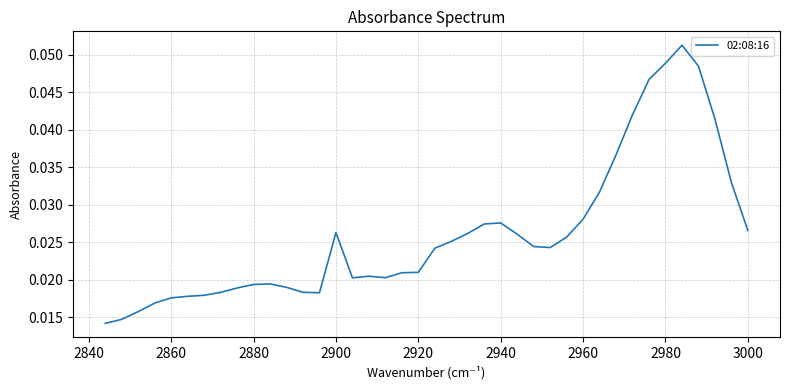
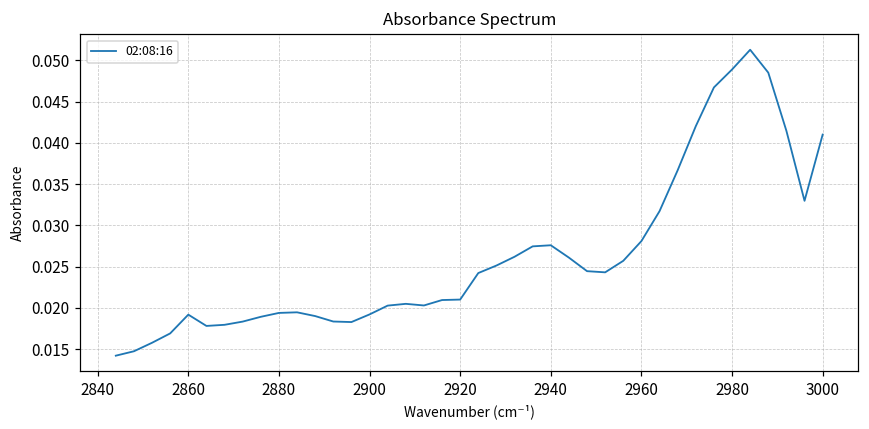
  {
-   "2860": 0.018,
+   "2860": 0.019,
    "2880": 0.019,
-   "2900": 0.026,
+   "2900": 0.019,
    "2920": 0.021,
    "2940": 0.028,
    "2960": 0.028,
    "2980": 0.049,
-   "3000": 0.027
+   "3000": 0.041
  }
